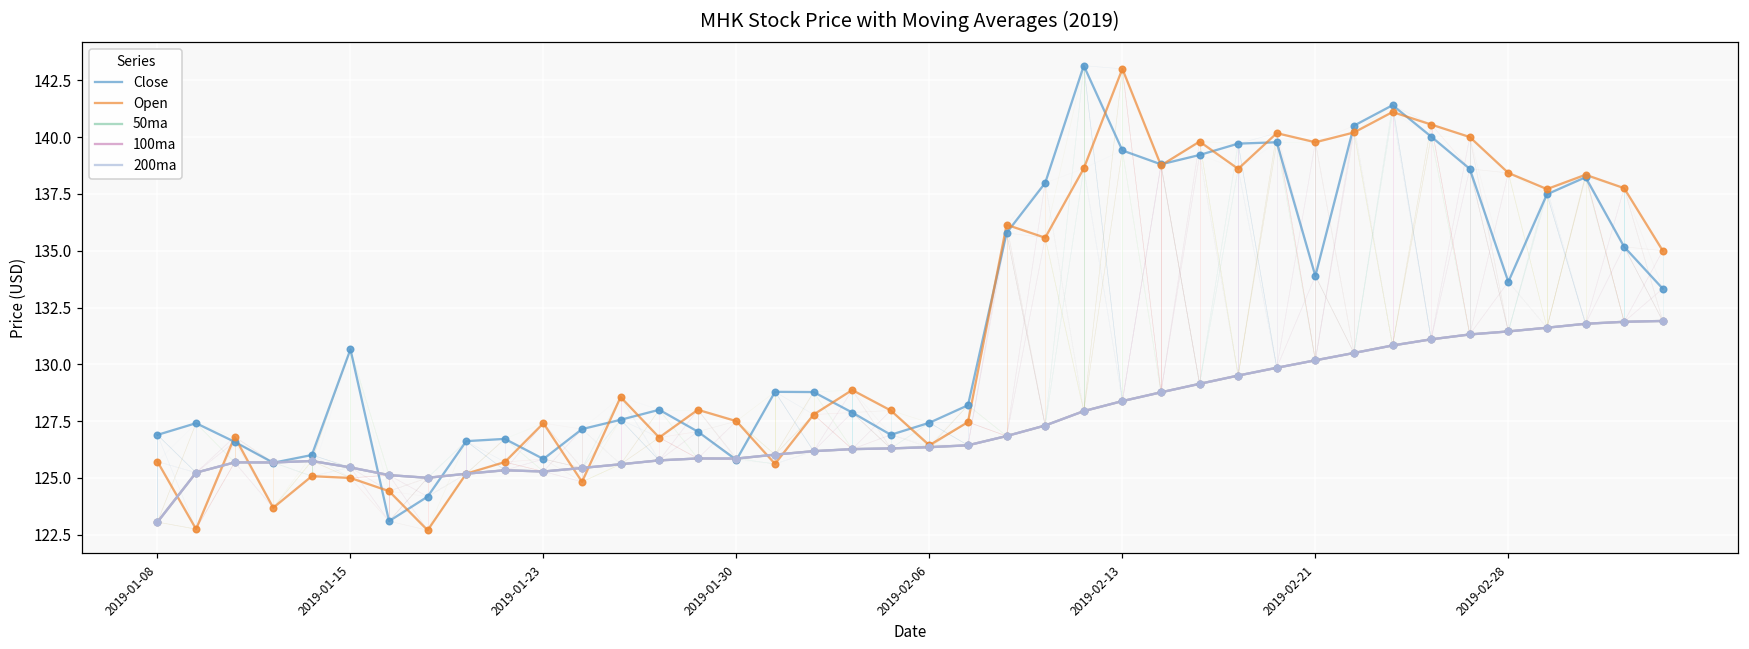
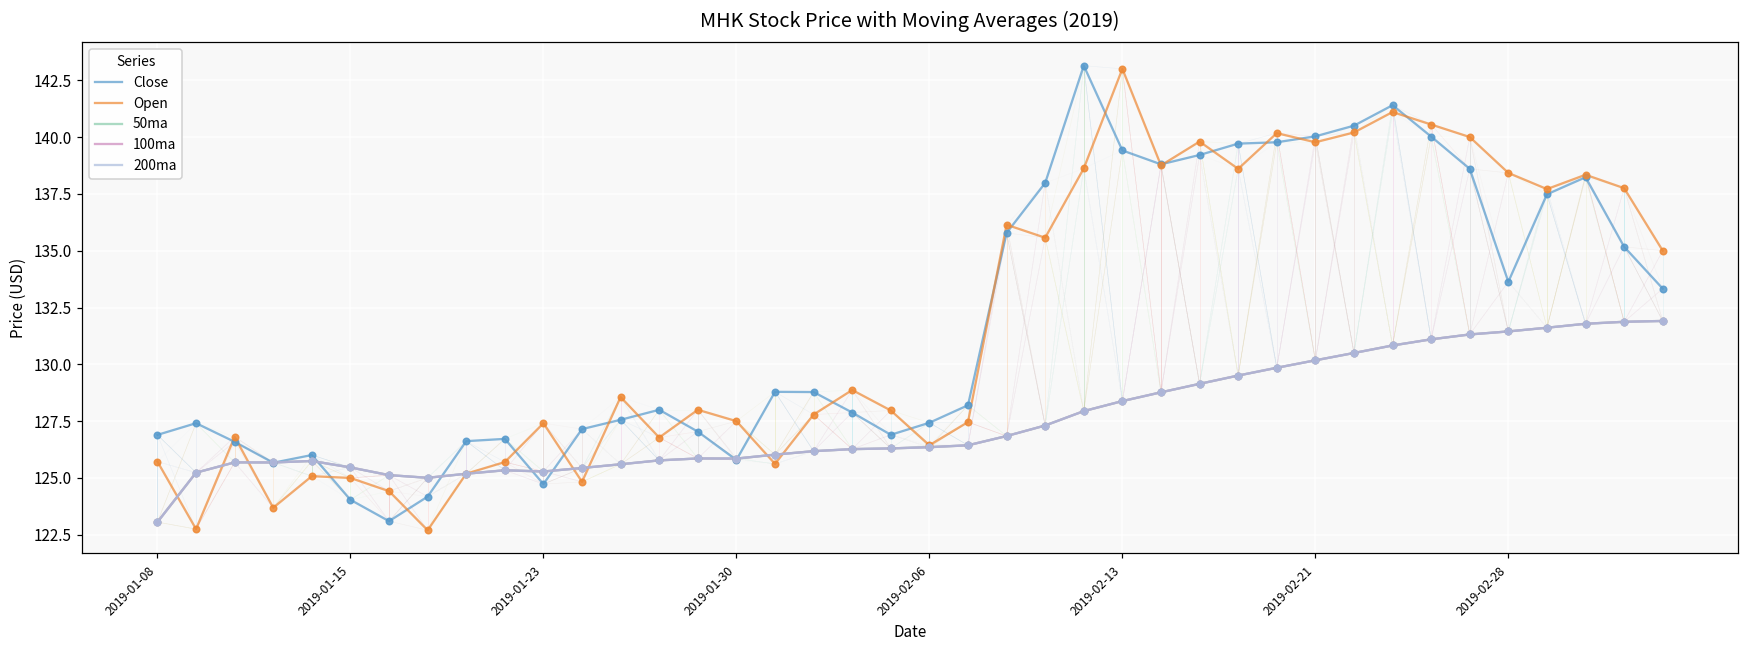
  {
    "Close": {
-     "2019-01-15": 130.7,
-     "2019-01-23": 125.8,
-     "2019-02-21": 133.9
+     "2019-01-15": 124.0,
+     "2019-01-23": 124.7,
+     "2019-02-21": 140.0
    }
  }
